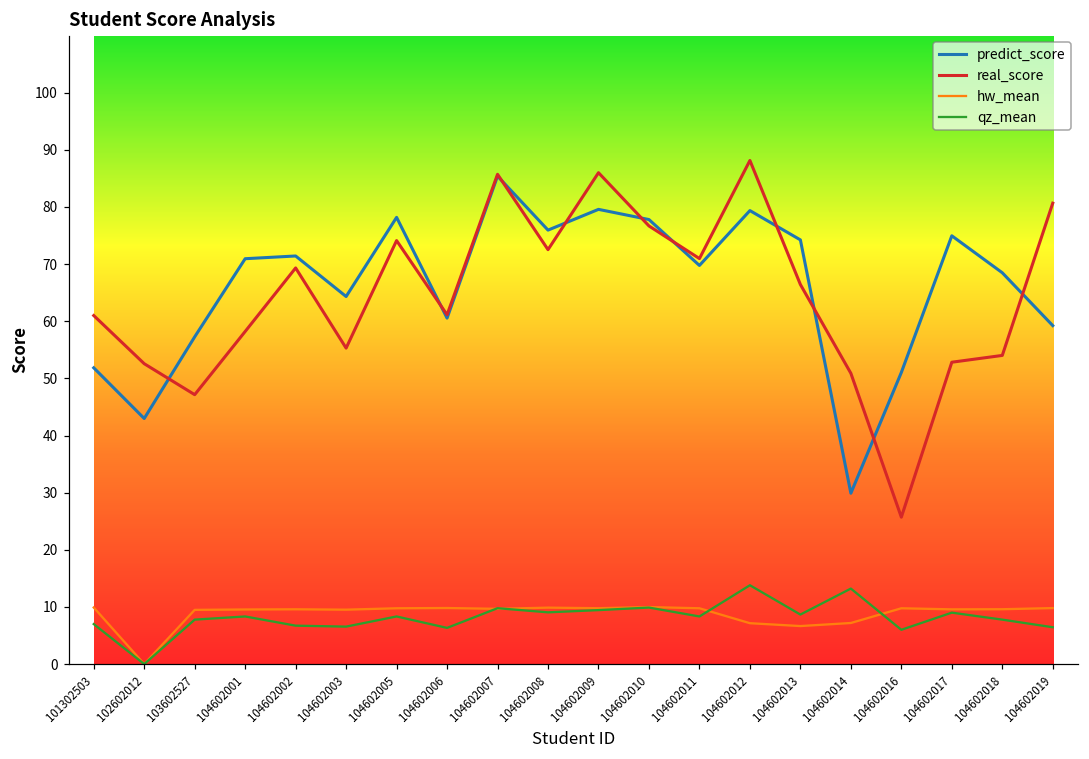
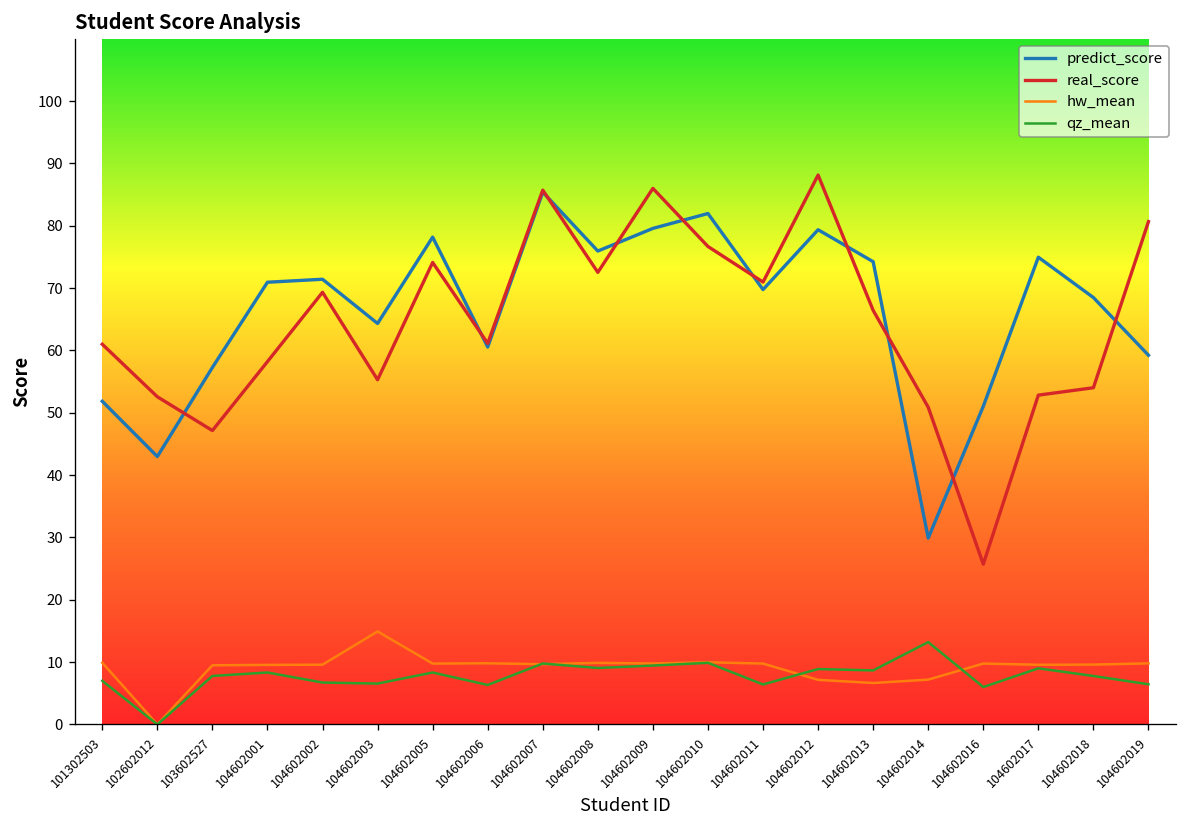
  {
    "predict_score": {
      "101302503": 52,
      "102602012": 43,
      "103602527": 57,
      "104602001": 71,
      "104602002": 71,
      "104602003": 64,
      "104602005": 78,
      "104602006": 61,
      "104602008": 76,
      "104602009": 80,
-     "104602010": 78,
+     "104602010": 82,
      "104602011": 70,
      "104602012": 79,
      "104602013": 74,
      "104602014": 30,
      "104602016": 51,
      "104602017": 75,
      "104602018": 68,
      "104602019": 59
    },
    "real_score": {
      "101302503": 61,
      "102602012": 53,
      "103602527": 47,
      "104602001": 58,
      "104602002": 69,
      "104602003": 55,
      "104602005": 74,
      "104602006": 61,
      "104602008": 73,
      "104602009": 86,
      "104602010": 77,
      "104602011": 71,
      "104602012": 88,
      "104602013": 66,
      "104602014": 51,
      "104602016": 26,
      "104602017": 53,
      "104602018": 54,
      "104602019": 81
    },
    "hw_mean": {
      "101302503": 10,
      "103602527": 9,
      "104602001": 10,
      "104602002": 10,
-     "104602003": 10,
+     "104602003": 15,
      "104602005": 10,
      "104602006": 10,
      "104602008": 10,
      "104602011": 10,
      "104602012": 7,
      "104602013": 7,
      "104602014": 7,
      "104602016": 10,
      "104602017": 10,
      "104602018": 10,
      "104602019": 10
    },
    "qz_mean": {
      "101302503": 7,
      "103602527": 8,
      "104602001": 8,
      "104602002": 7,
      "104602003": 7,
      "104602005": 8,
      "104602006": 6,
      "104602008": 9,
-     "104602011": 8,
-     "104602012": 14,
+     "104602011": 6,
+     "104602012": 9,
      "104602013": 9,
      "104602014": 13,
      "104602016": 6,
      "104602017": 9,
      "104602018": 8,
      "104602019": 6
    }
  }
